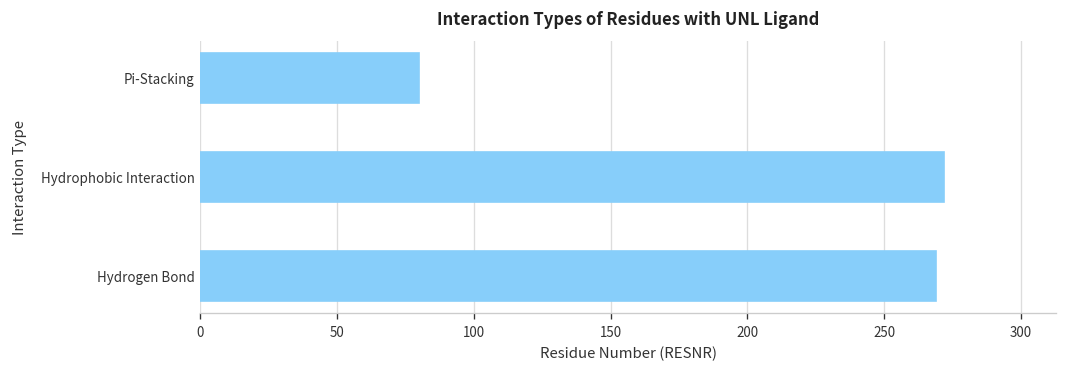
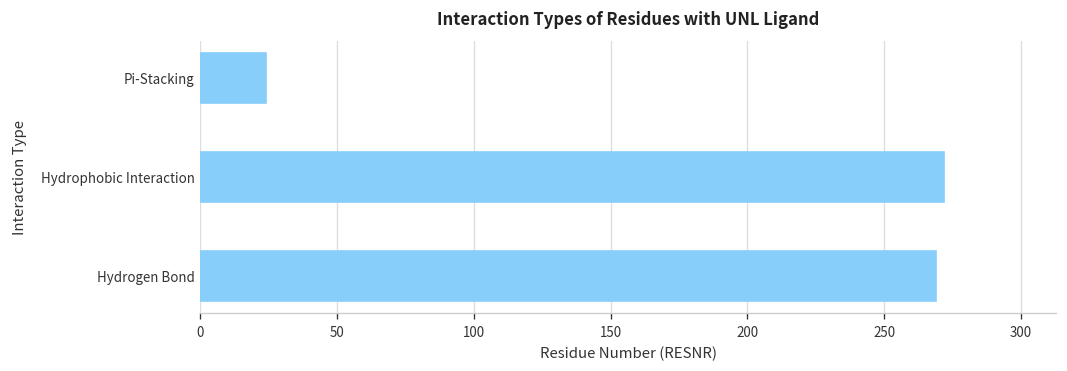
  {
-   "Pi-Stacking": 80,
+   "Pi-Stacking": 24,
    "Hydrophobic Interaction": 272,
    "Hydrogen Bond": 269
  }
